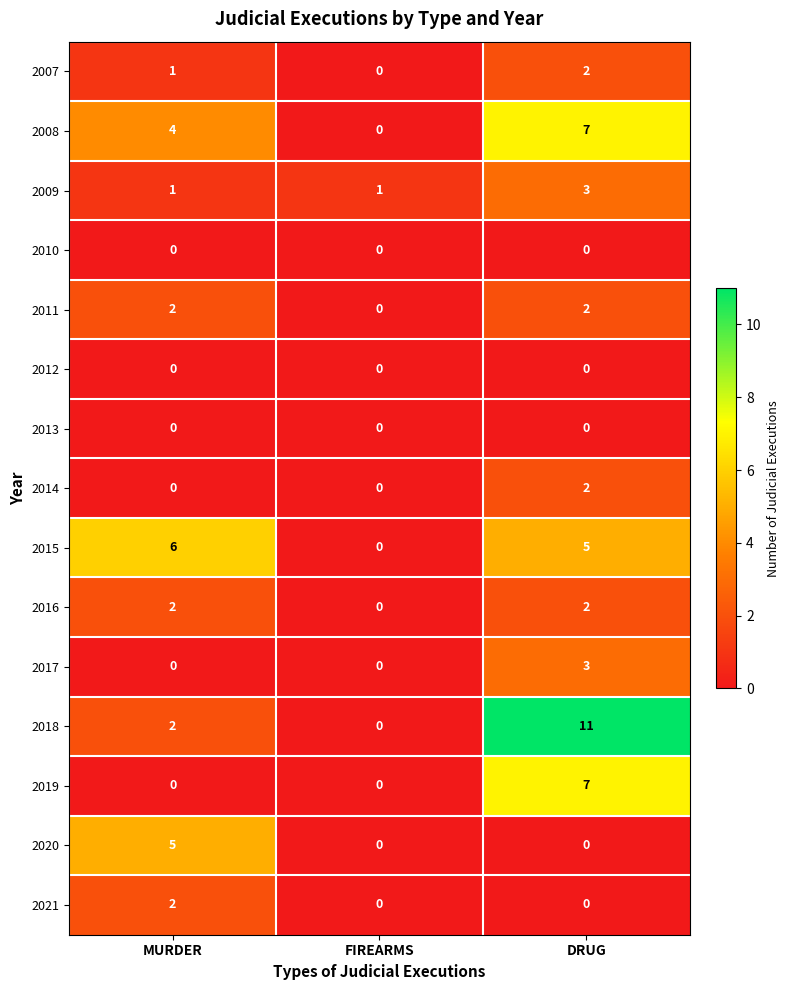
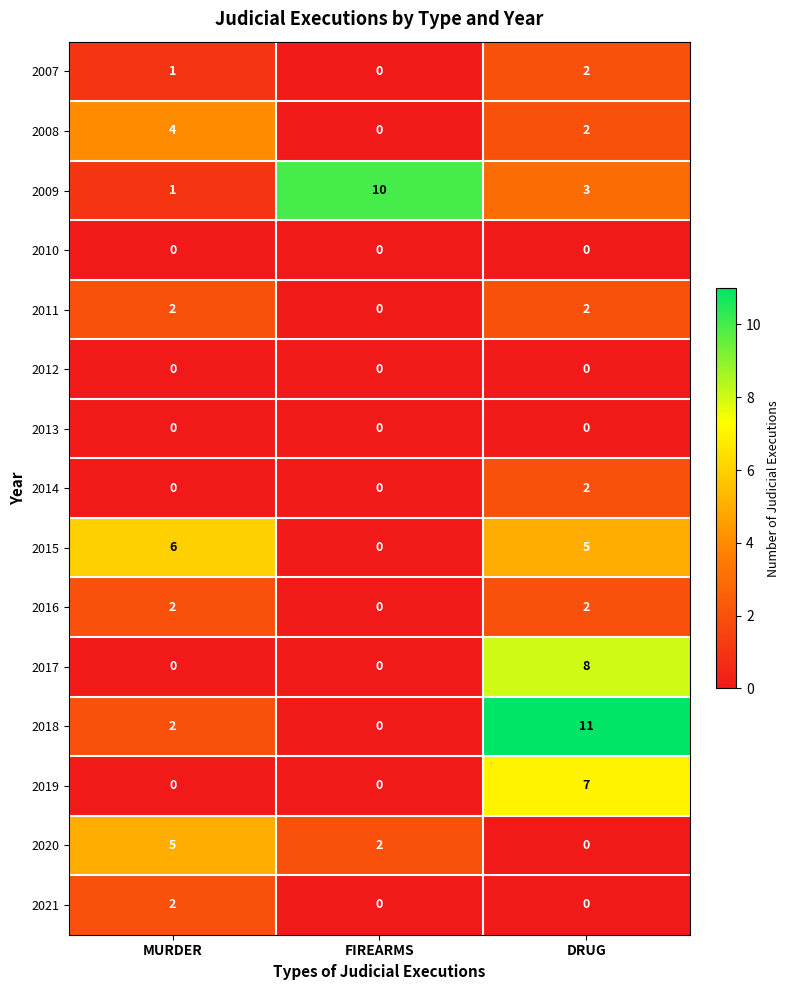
  {
    "2007": {
      "MURDER": 1,
      "FIREARMS": 0,
      "DRUG": 2
    },
    "2008": {
      "MURDER": 4,
      "FIREARMS": 0,
-     "DRUG": 7
+     "DRUG": 2
    },
    "2009": {
      "MURDER": 1,
-     "FIREARMS": 1,
+     "FIREARMS": 10,
      "DRUG": 3
    },
    "2010": {
      "MURDER": 0,
      "FIREARMS": 0,
      "DRUG": 0
    },
    "2011": {
      "MURDER": 2,
      "FIREARMS": 0,
      "DRUG": 2
    },
    "2012": {
      "MURDER": 0,
      "FIREARMS": 0,
      "DRUG": 0
    },
    "2013": {
      "MURDER": 0,
      "FIREARMS": 0,
      "DRUG": 0
    },
    "2014": {
      "MURDER": 0,
      "FIREARMS": 0,
      "DRUG": 2
    },
    "2015": {
      "MURDER": 6,
      "FIREARMS": 0,
      "DRUG": 5
    },
    "2016": {
      "MURDER": 2,
      "FIREARMS": 0,
      "DRUG": 2
    },
    "2017": {
      "MURDER": 0,
      "FIREARMS": 0,
-     "DRUG": 3
+     "DRUG": 8
    },
    "2018": {
      "MURDER": 2,
      "FIREARMS": 0,
      "DRUG": 11
    },
    "2019": {
      "MURDER": 0,
      "FIREARMS": 0,
      "DRUG": 7
    },
    "2020": {
      "MURDER": 5,
-     "FIREARMS": 0,
+     "FIREARMS": 2,
      "DRUG": 0
    },
    "2021": {
      "MURDER": 2,
      "FIREARMS": 0,
      "DRUG": 0
    }
  }
